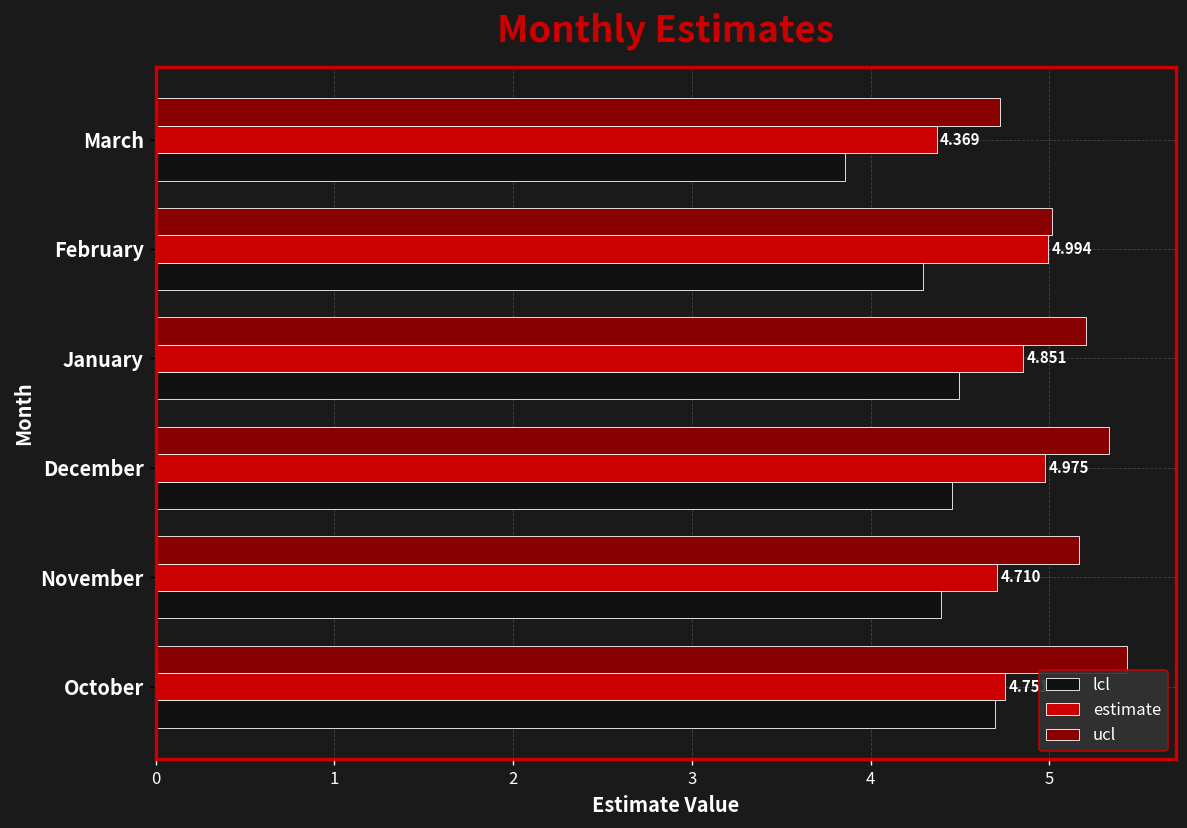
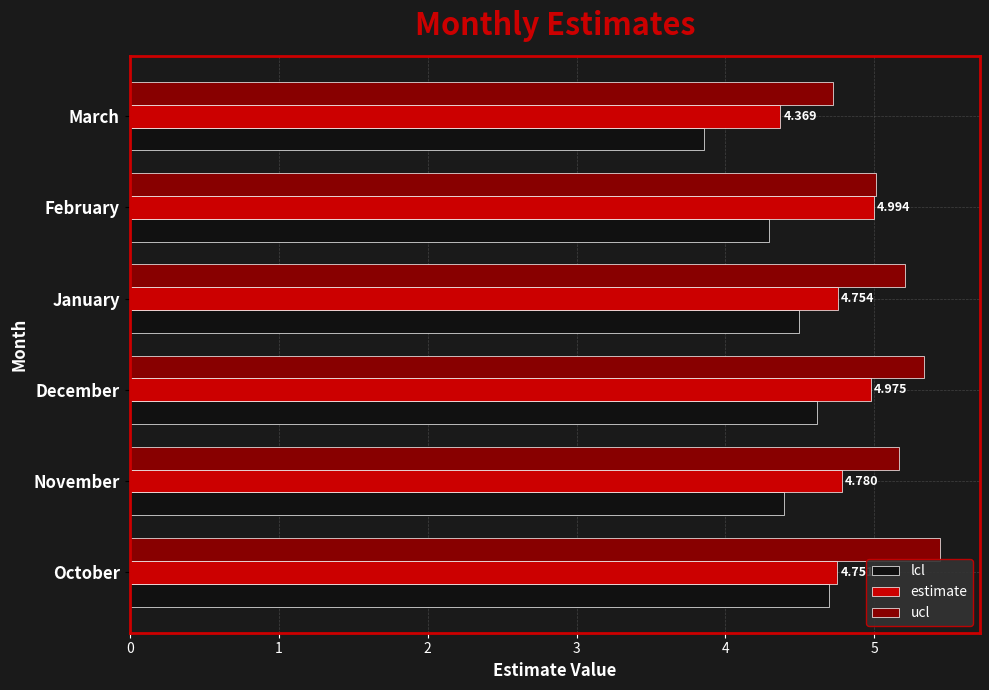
  {
    "lcl": {
      "March": 3.86,
      "February": 4.29,
      "January": 4.50,
-     "December": 4.46,
+     "December": 4.62,
      "November": 4.39,
      "October": 4.70
    },
    "estimate": {
      "March": 4.369,
      "February": 4.994,
-     "January": 4.851,
+     "January": 4.754,
      "December": 4.975,
-     "November": 4.710
+     "November": 4.780
    },
    "ucl": {
      "March": 4.72,
      "February": 5.01,
      "January": 5.21,
      "December": 5.33,
      "November": 5.17,
      "October": 5.44
    }
  }
